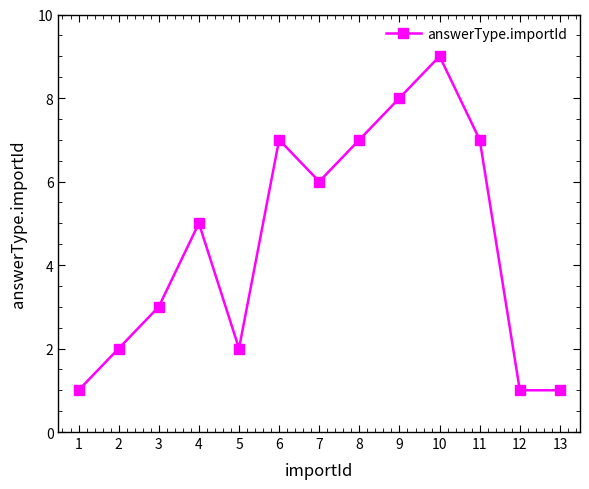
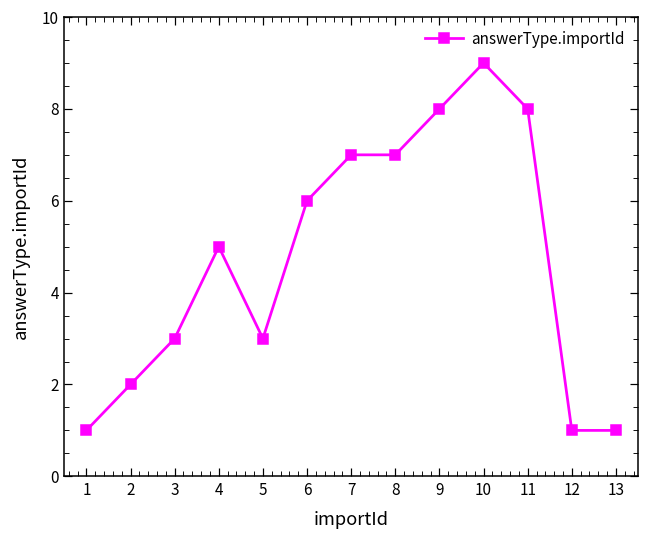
  {
    "1": 1,
    "2": 2,
    "3": 3,
    "4": 5,
-   "5": 2,
-   "6": 7,
-   "7": 6,
+   "5": 3,
+   "6": 6,
+   "7": 7,
    "8": 7,
    "9": 8,
    "10": 9,
-   "11": 7,
+   "11": 8,
    "12": 1,
    "13": 1
  }
